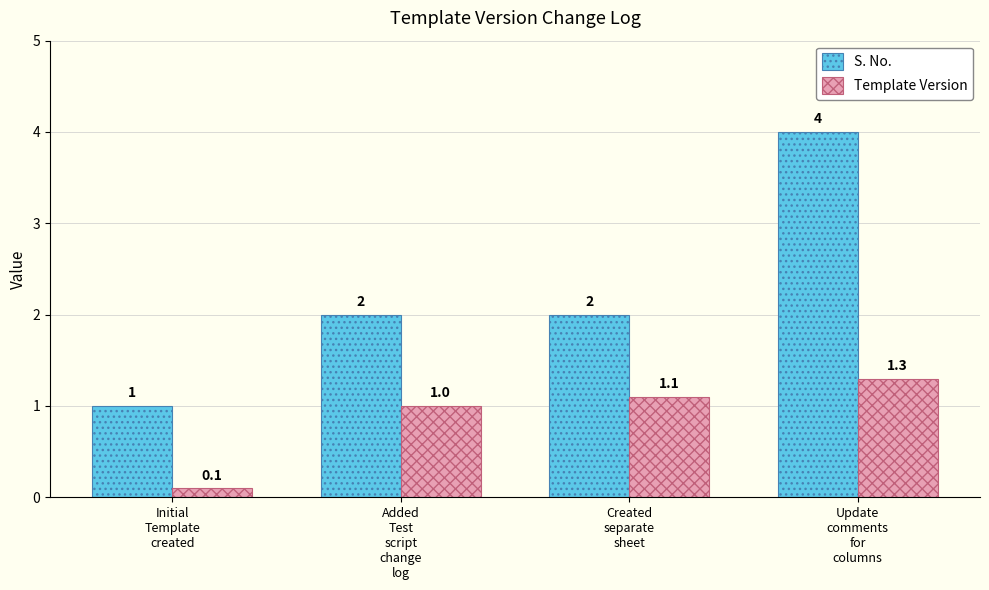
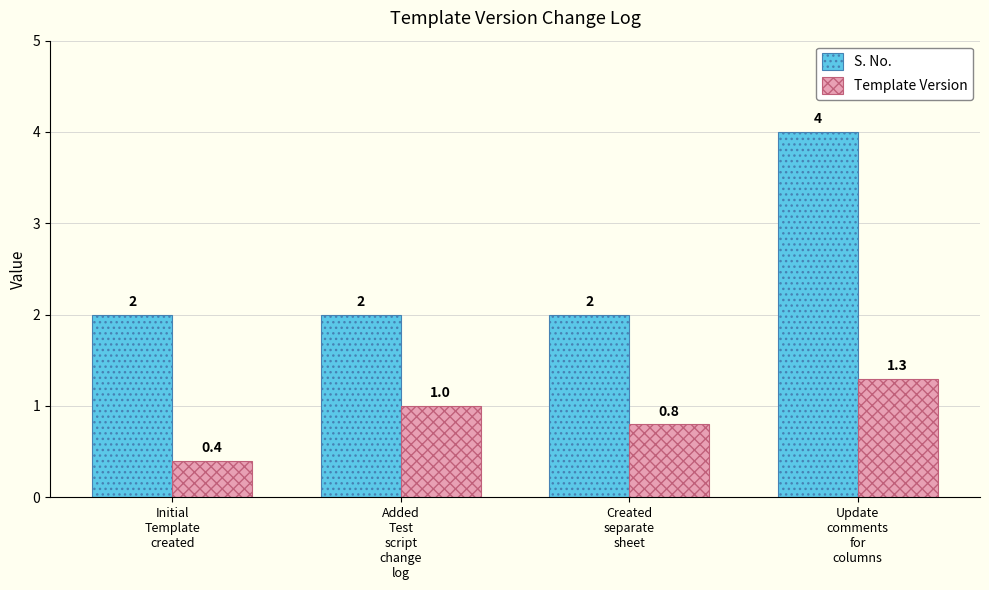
  {
    "S. No.": {
-     "Initial Template created": 1,
+     "Initial Template created": 2,
      "Added Test script change log": 2,
      "Created separate sheet": 2,
      "Update comments for columns": 4
    },
    "Template Version": {
-     "Initial Template created": 0.1,
+     "Initial Template created": 0.4,
      "Added Test script change log": 1.0,
-     "Created separate sheet": 1.1,
+     "Created separate sheet": 0.8,
      "Update comments for columns": 1.3
    }
  }
